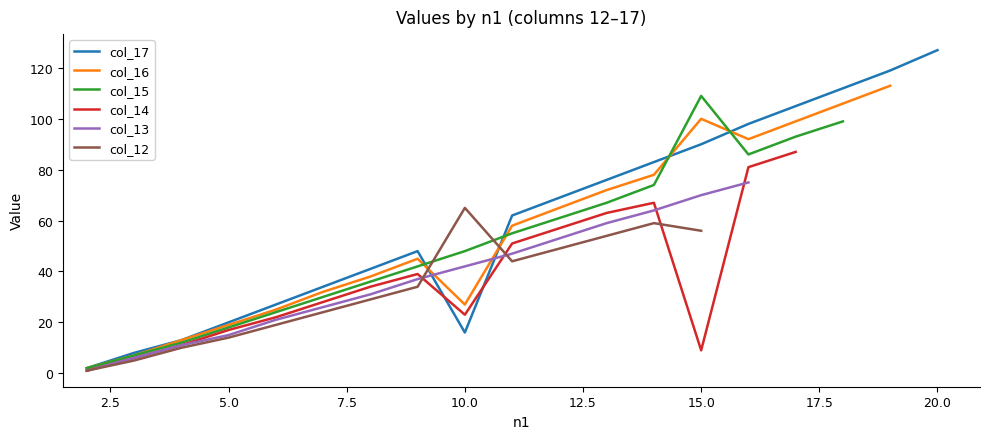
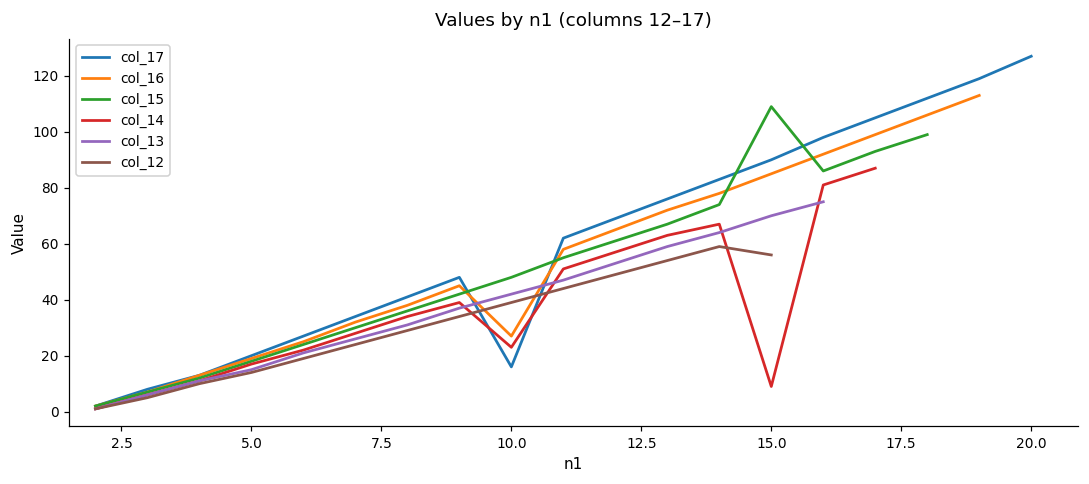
  {
    "col_17": {
      "10.0": 16,
      "15.0": 90,
      "20.0": 127
    },
    "col_16": {
      "10.0": 27,
-     "15.0": 100
+     "15.0": 85
    },
    "col_15": {
      "10.0": 48,
      "15.0": 109
    },
    "col_14": {
      "5.0": 17,
      "10.0": 23,
      "15.0": 9
    },
    "col_13": {
      "10.0": 42,
      "15.0": 70
    },
    "col_12": {
-     "10.0": 65,
+     "10.0": 39,
      "15.0": 56
    }
  }
